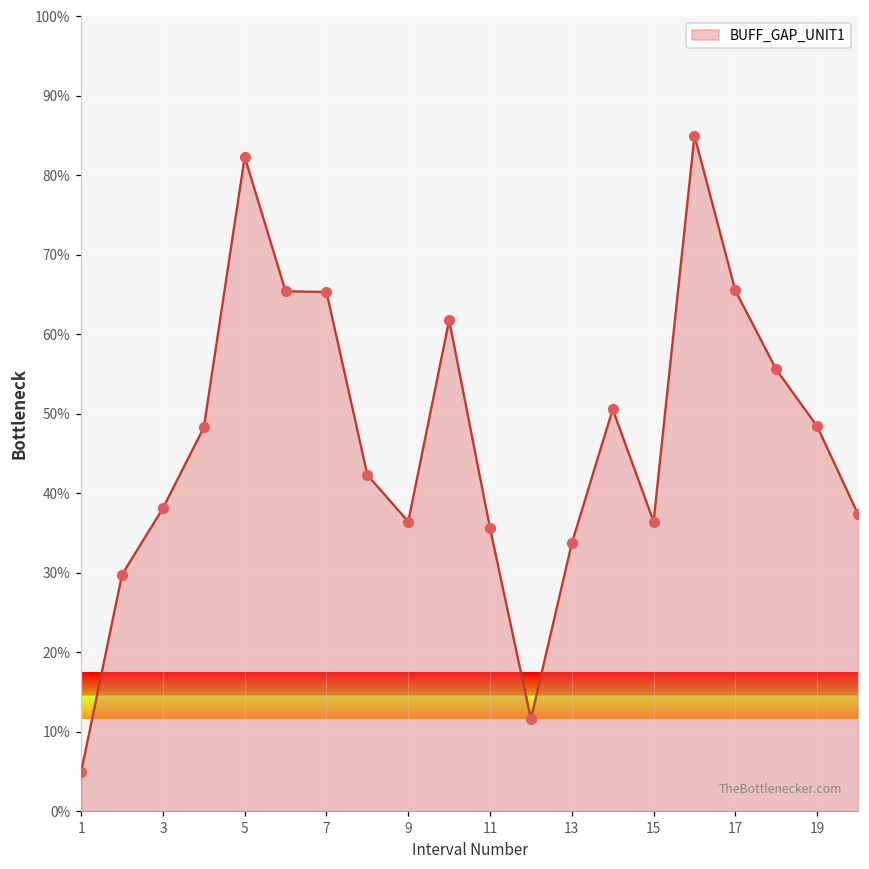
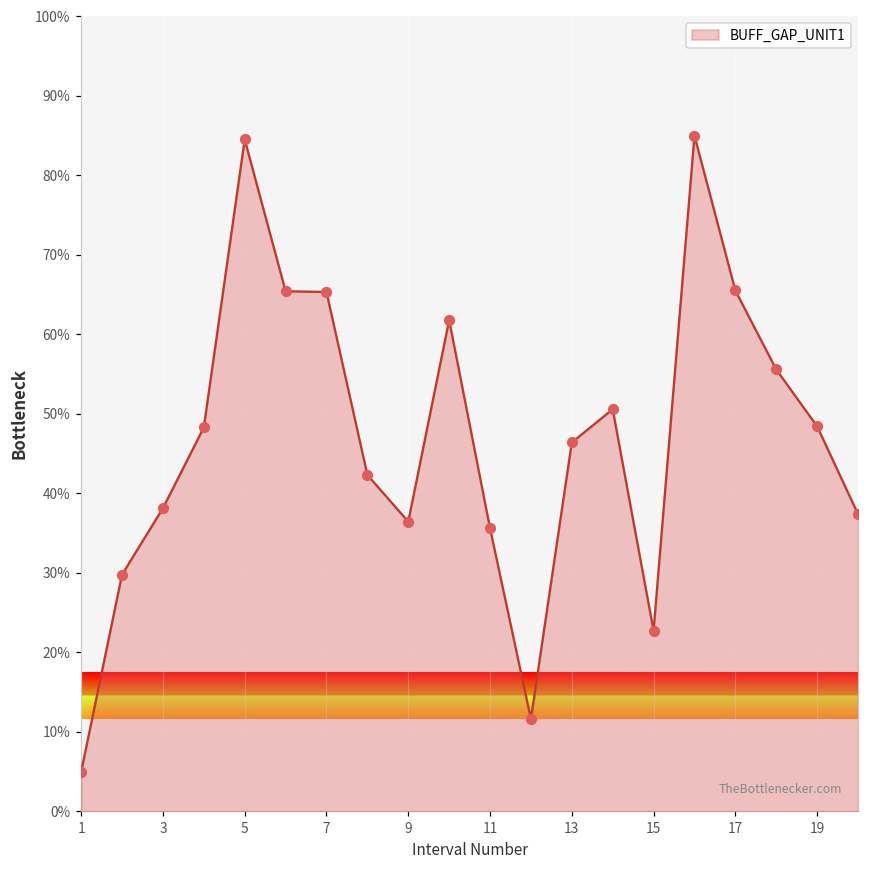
  {
    "1": "5%",
    "3": "38%",
-   "5": "82%",
+   "5": "85%",
    "7": "65%",
    "9": "36%",
    "11": "36%",
-   "13": "34%",
-   "15": "36%",
+   "13": "46%",
+   "15": "23%",
    "17": "66%",
    "19": "48%"
  }
